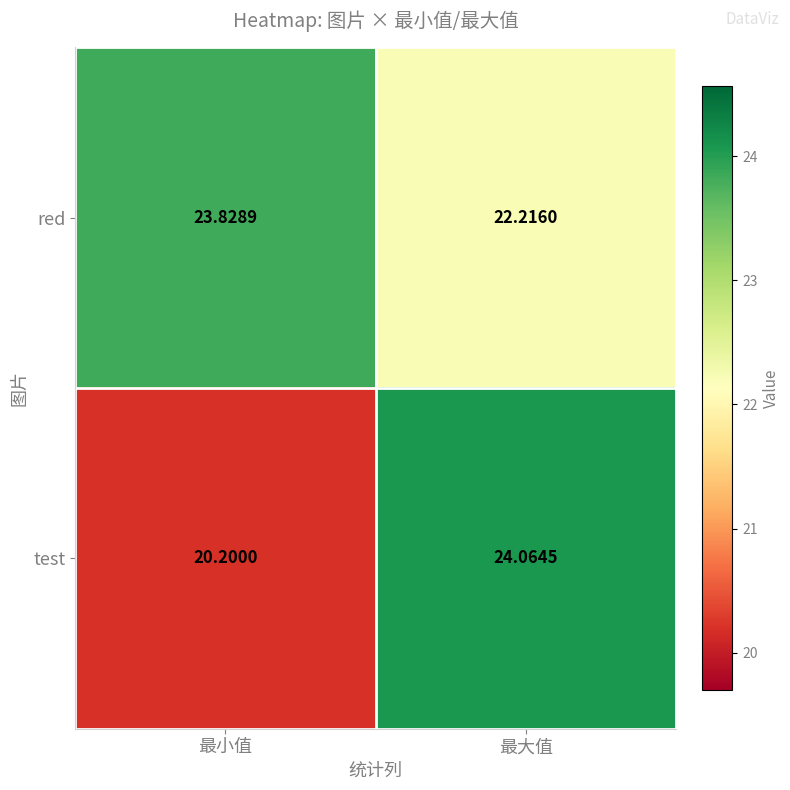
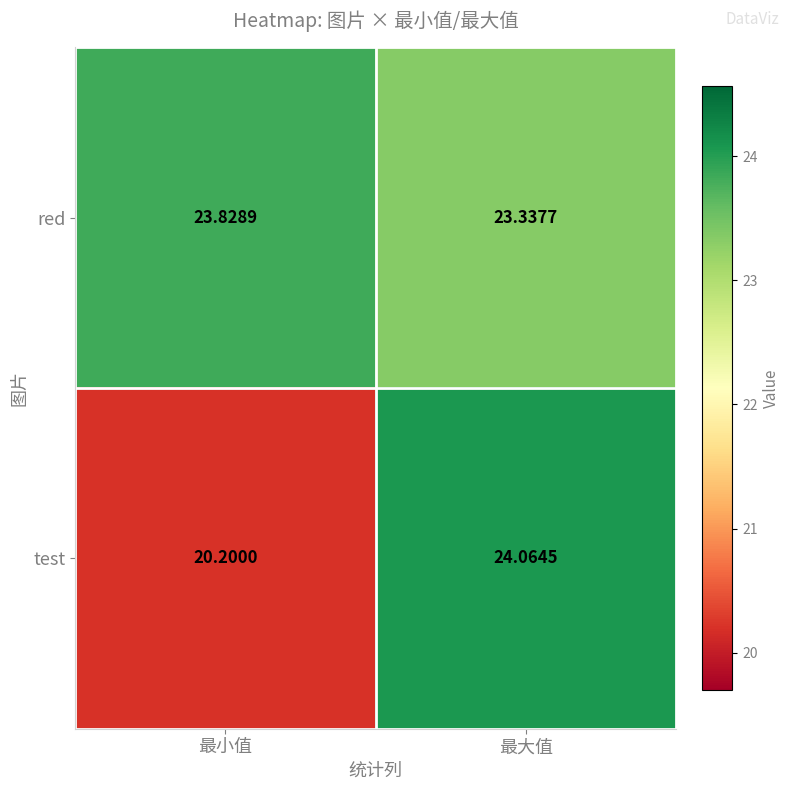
  {
    "red": {
      "最小值": 23.8289,
-     "最大值": 22.2160
+     "最大值": 23.3377
    },
    "test": {
      "最小值": 20.2000,
      "最大值": 24.0645
    }
  }
